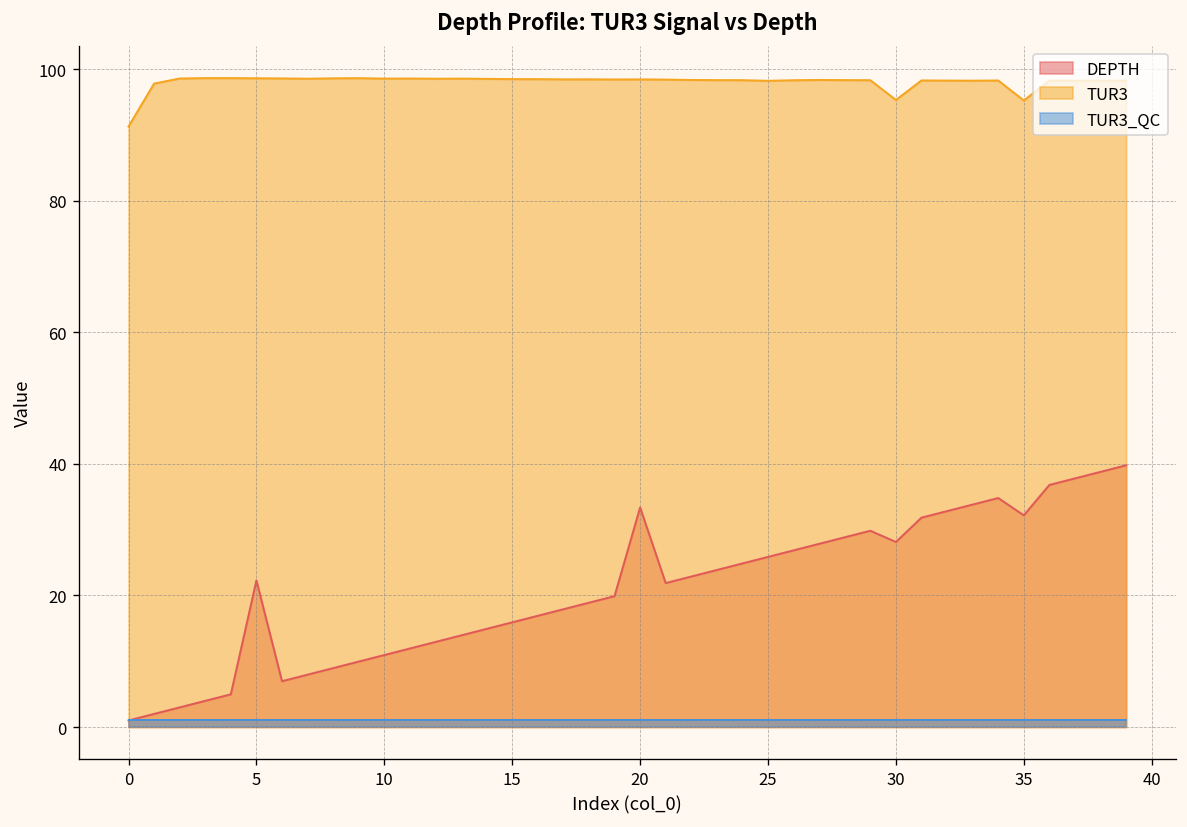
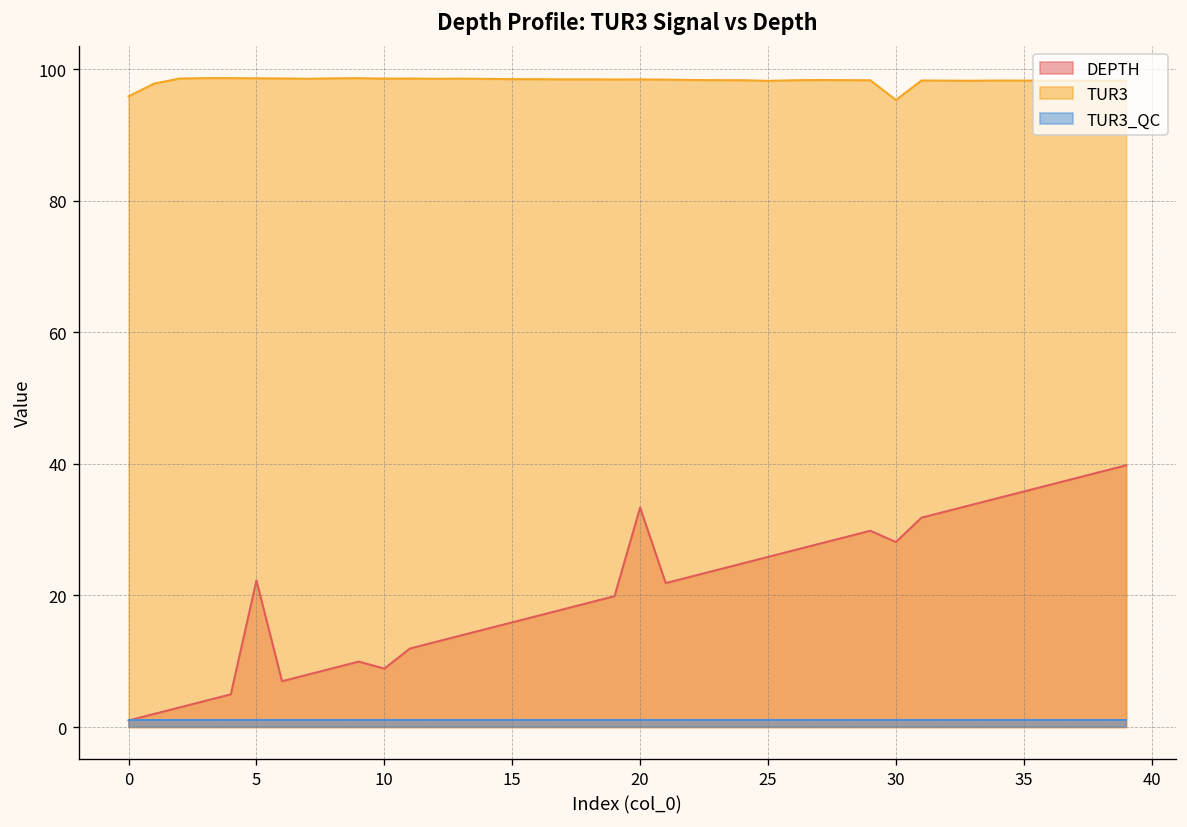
  {
    "DEPTH": {
      "5": 22,
-     "10": 11,
+     "10": 9,
      "15": 16,
      "20": 33,
      "25": 26,
      "30": 28,
-     "35": 32
+     "35": 36
    },
    "TUR3": {
-     "0": 91,
+     "0": 96,
      "5": 99,
      "10": 99,
      "15": 98,
      "20": 98,
      "25": 98,
      "30": 95,
-     "35": 95
+     "35": 98
    },
    "TUR3_QC": {
      "5": 1,
      "10": 1,
      "15": 1,
      "20": 1,
      "25": 1,
      "30": 1,
      "35": 1
    }
  }
